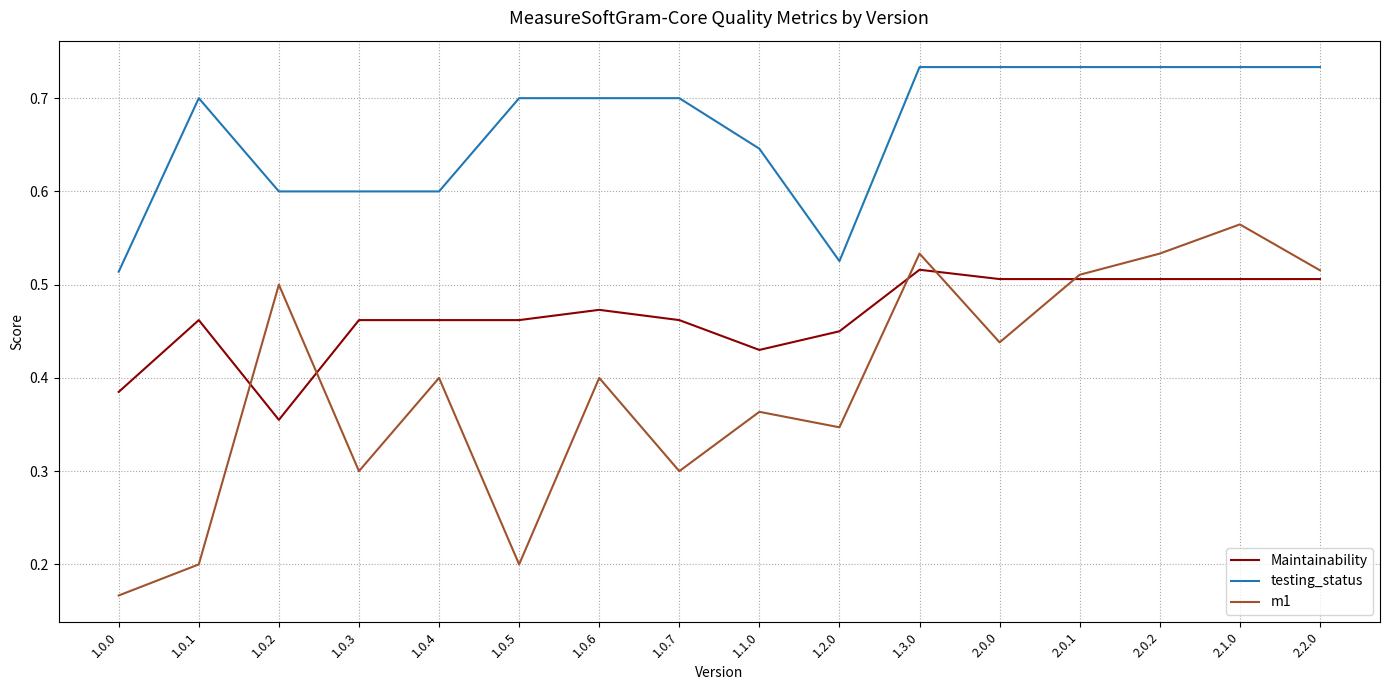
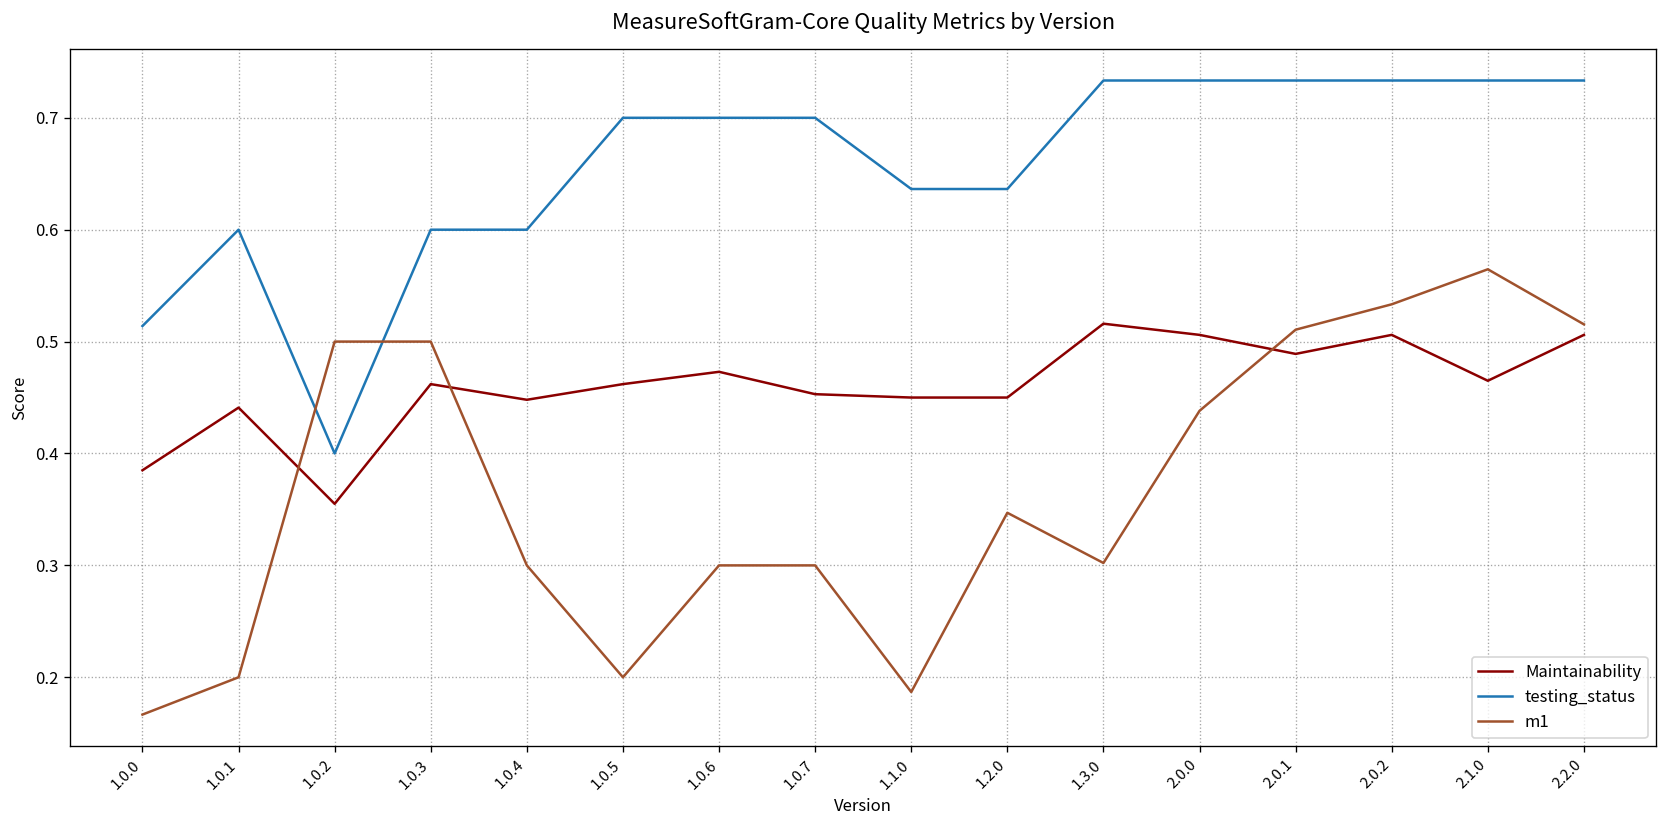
  {
    "Maintainability": {
      "1.0.0": 0.39,
-     "1.0.1": 0.46,
+     "1.0.1": 0.44,
      "1.0.2": 0.36,
      "1.0.3": 0.46,
-     "1.0.4": 0.46,
+     "1.0.4": 0.45,
      "1.0.5": 0.46,
      "1.0.6": 0.47,
-     "1.0.7": 0.46,
-     "1.1.0": 0.43,
+     "1.0.7": 0.45,
+     "1.1.0": 0.45,
      "1.2.0": 0.45,
      "1.3.0": 0.52,
      "2.0.0": 0.51,
-     "2.0.1": 0.51,
+     "2.0.1": 0.49,
      "2.0.2": 0.51,
-     "2.1.0": 0.51,
+     "2.1.0": 0.47,
      "2.2.0": 0.51
    },
    "testing_status": {
      "1.0.0": 0.51,
-     "1.0.1": 0.7,
-     "1.0.2": 0.6,
+     "1.0.1": 0.6,
+     "1.0.2": 0.4,
      "1.0.3": 0.60,
      "1.0.4": 0.60,
      "1.0.5": 0.70,
      "1.0.6": 0.70,
      "1.0.7": 0.70,
-     "1.1.0": 0.65,
-     "1.2.0": 0.53,
+     "1.1.0": 0.64,
+     "1.2.0": 0.64,
      "1.3.0": 0.73,
      "2.0.0": 0.73,
      "2.0.1": 0.73,
      "2.0.2": 0.73,
      "2.1.0": 0.73,
      "2.2.0": 0.73
    },
    "m1": {
      "1.0.0": 0.17,
      "1.0.1": 0.20,
      "1.0.2": 0.50,
-     "1.0.3": 0.3,
-     "1.0.4": 0.4,
+     "1.0.3": 0.5,
+     "1.0.4": 0.3,
      "1.0.5": 0.20,
-     "1.0.6": 0.4,
+     "1.0.6": 0.3,
      "1.0.7": 0.30,
-     "1.1.0": 0.36,
+     "1.1.0": 0.19,
      "1.2.0": 0.35,
-     "1.3.0": 0.53,
+     "1.3.0": 0.30,
      "2.0.0": 0.44,
      "2.0.1": 0.51,
      "2.0.2": 0.53,
      "2.1.0": 0.56,
      "2.2.0": 0.52
    }
  }
